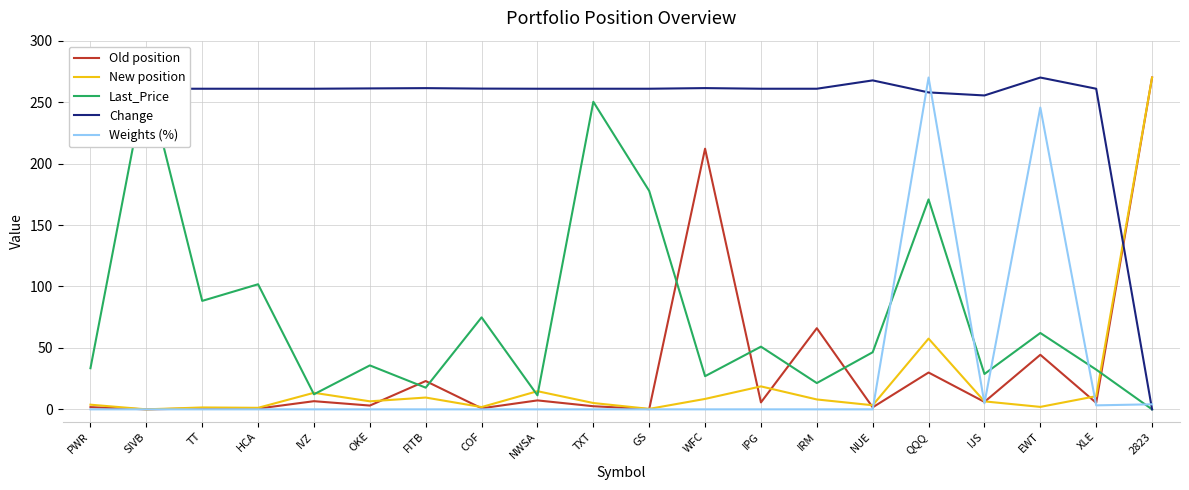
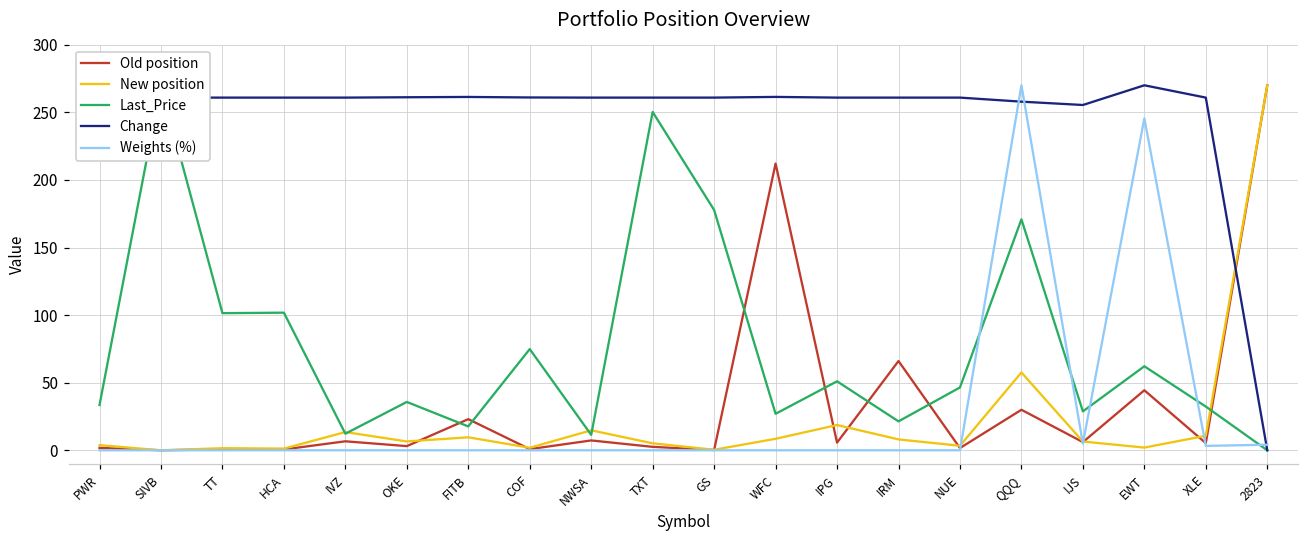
  {
    "Old position": {
      "IVZ": 7,
      "OKE": 3,
      "FITB": 23,
      "NWSA": 7,
      "TXT": 3,
      "WFC": 212,
      "IPG": 6,
      "IRM": 66,
      "QQQ": 30,
      "EWT": 44,
      "XLE": 5
    },
    "New position": {
      "OKE": 7,
      "FITB": 10,
      "NWSA": 15,
      "TXT": 5,
      "WFC": 8,
      "IPG": 19,
      "IRM": 8,
      "QQQ": 58,
      "EWT": 2,
      "XLE": 11
    },
    "Last_Price": {
      "PWR": 33,
-     "TT": 88,
+     "TT": 101,
      "HCA": 102,
      "OKE": 36,
      "FITB": 18,
      "COF": 75,
      "NWSA": 11,
      "TXT": 250,
      "GS": 178,
      "WFC": 27,
      "IPG": 51,
      "IRM": 21,
      "NUE": 46,
      "QQQ": 171,
      "IJS": 29,
      "EWT": 62,
      "XLE": 32
    },
    "Change": {
      "TT": 261,
      "HCA": 261,
      "IVZ": 261,
      "OKE": 261,
      "FITB": 261,
      "COF": 261,
      "NWSA": 261,
      "TXT": 261,
      "GS": 261,
      "WFC": 261,
      "IPG": 261,
      "IRM": 261,
-     "NUE": 268,
+     "NUE": 261,
      "QQQ": 258,
      "IJS": 255,
      "EWT": 270,
      "XLE": 261
    },
    "Weights (%)": {
      "IVZ": 0,
      "OKE": 0,
      "FITB": 0,
      "NWSA": 0,
      "TXT": 0,
      "WFC": 0,
      "IPG": 0,
      "IRM": 0,
      "QQQ": 270,
      "EWT": 246,
      "XLE": 3,
      "2823": 4
    }
  }
